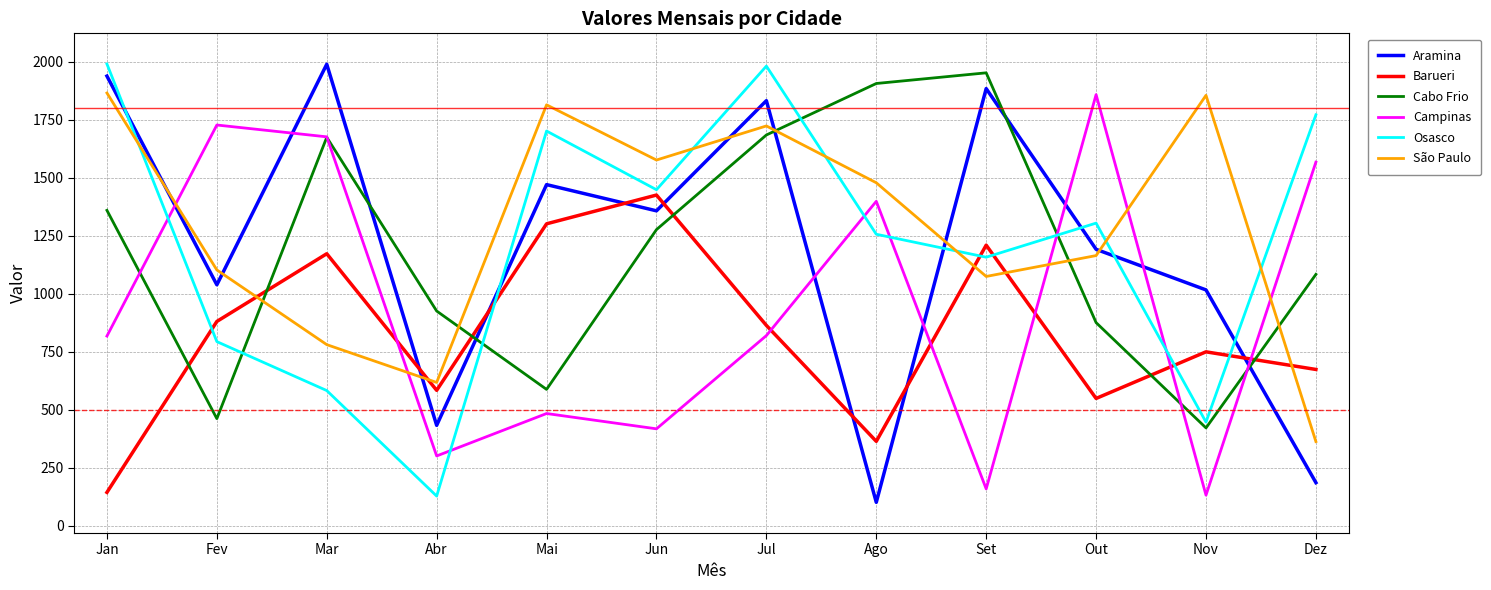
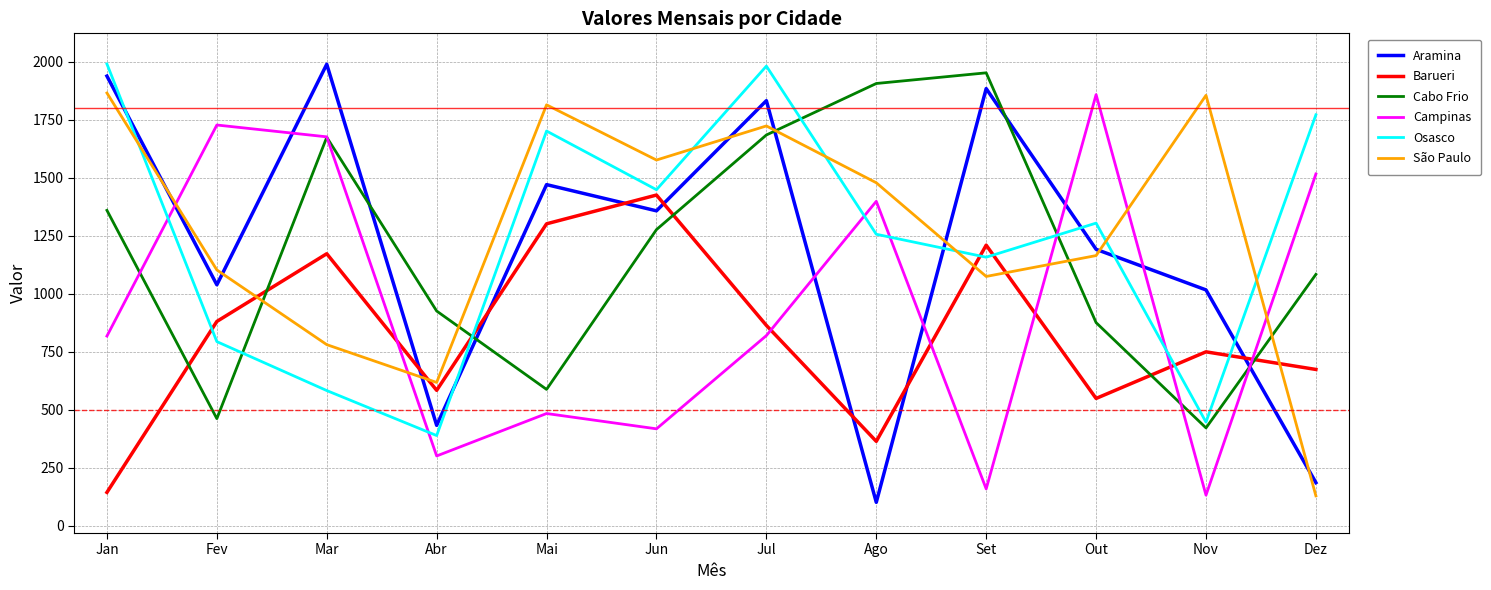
  {
    "Aramina": {
      "Jan": 1940,
      "Fev": 1040,
      "Mar": 1990,
      "Abr": 430,
      "Mai": 1470,
      "Jun": 1360,
      "Jul": 1830,
      "Ago": 100,
      "Set": 1880,
      "Out": 1190,
      "Nov": 1020,
      "Dez": 190
    },
    "Barueri": {
      "Jan": 140,
      "Fev": 880,
      "Mar": 1170,
      "Abr": 580,
      "Mai": 1300,
      "Jun": 1430,
      "Jul": 860,
      "Ago": 360,
      "Set": 1210,
      "Out": 550,
      "Nov": 750,
      "Dez": 670
    },
    "Cabo Frio": {
      "Jan": 1360,
      "Fev": 460,
      "Abr": 930,
      "Mai": 590,
      "Jun": 1280,
      "Jul": 1680,
      "Ago": 1910,
      "Set": 1950,
      "Out": 880,
      "Nov": 420,
      "Dez": 1080
    },
    "Campinas": {
      "Jan": 820,
      "Fev": 1730,
      "Abr": 300,
      "Mai": 480,
      "Jun": 420,
      "Jul": 820,
      "Ago": 1400,
      "Set": 160,
      "Out": 1860,
      "Nov": 130,
-     "Dez": 1570
+     "Dez": 1520
    },
    "Osasco": {
      "Jan": 1990,
      "Fev": 790,
      "Mar": 580,
-     "Abr": 130,
+     "Abr": 390,
      "Mai": 1700,
      "Jun": 1450,
      "Jul": 1980,
      "Ago": 1260,
      "Set": 1160,
      "Out": 1300,
      "Nov": 450,
      "Dez": 1770
    },
    "São Paulo": {
      "Jan": 1870,
      "Fev": 1100,
      "Mar": 780,
      "Abr": 620,
      "Mai": 1810,
      "Jun": 1580,
      "Jul": 1720,
      "Ago": 1480,
      "Set": 1070,
      "Out": 1160,
      "Nov": 1860,
-     "Dez": 360
+     "Dez": 130
    }
  }
